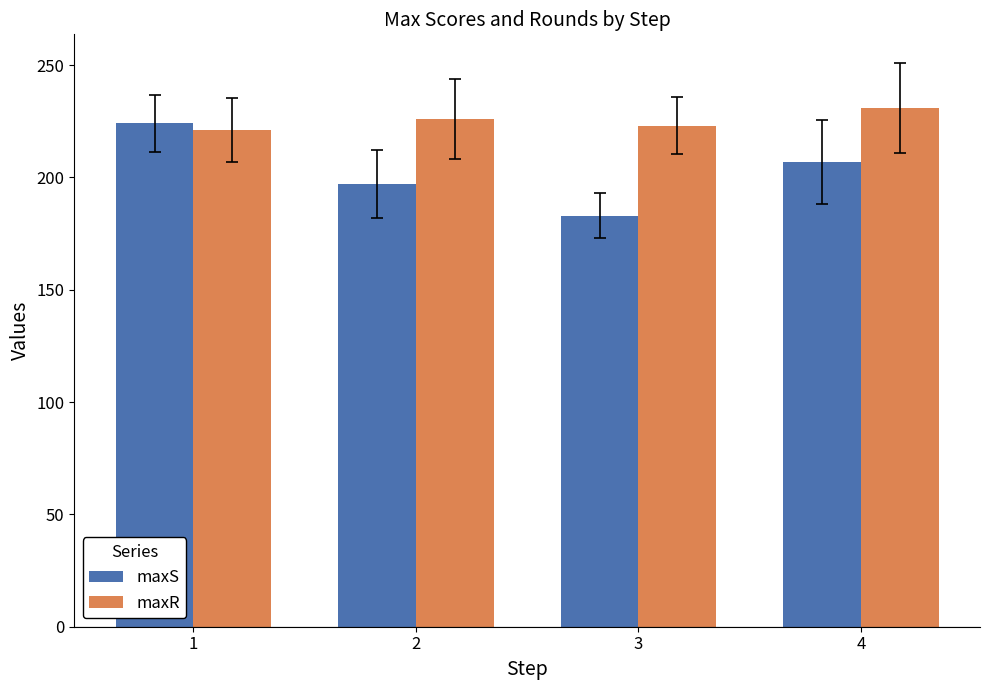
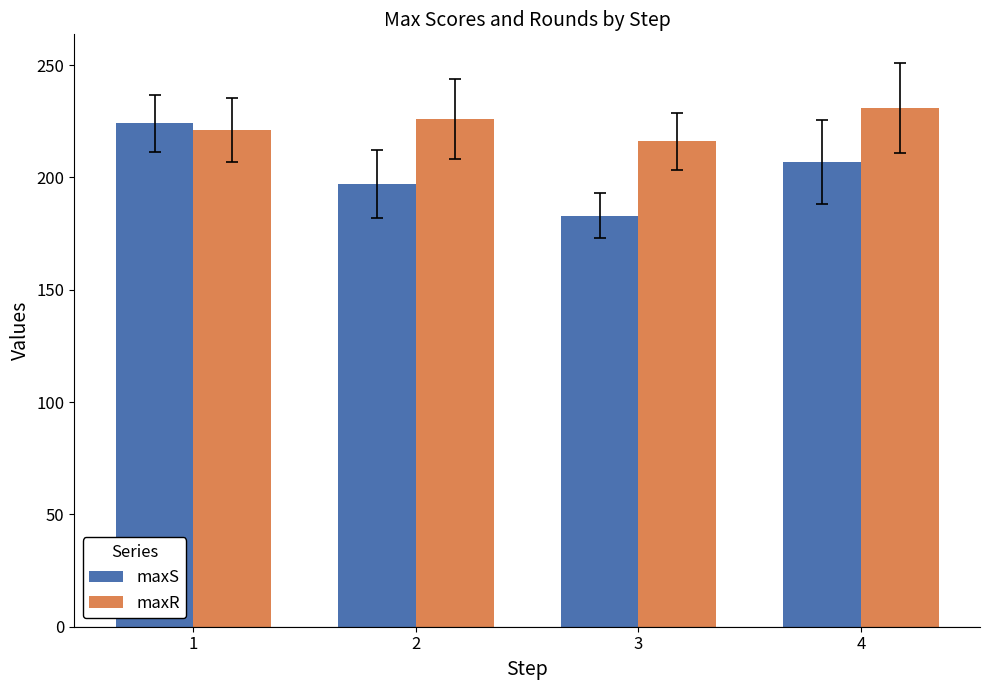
  {
    "maxR": {
      "1": 221,
      "2": 226,
-     "3": 223,
+     "3": 216,
      "4": 231
    }
  }
